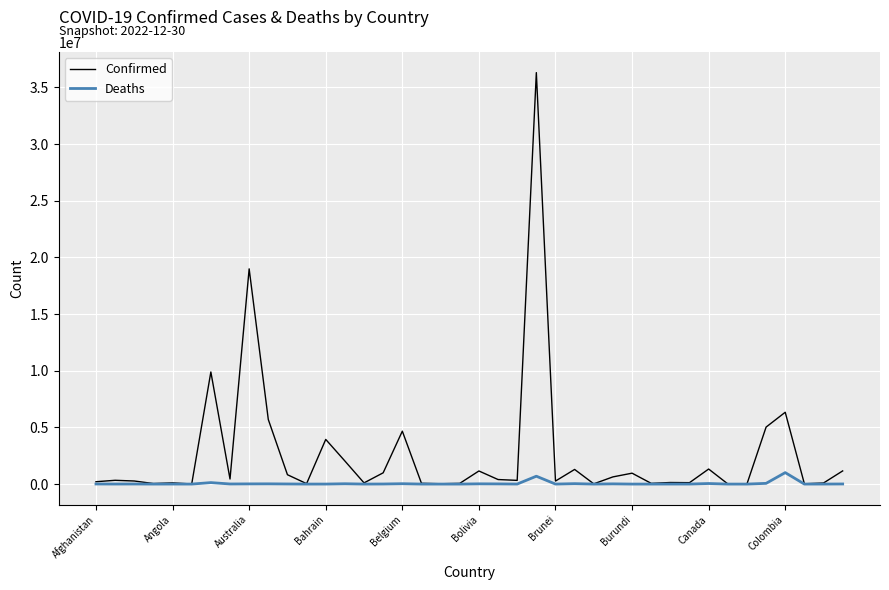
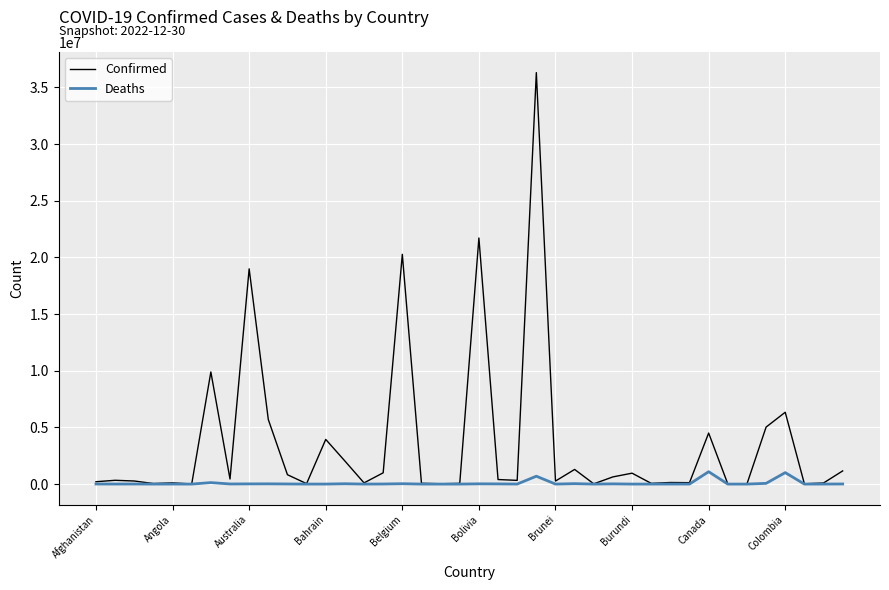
  {
    "Confirmed": {
      "Australia": 19000000,
      "Bahrain": 3900000,
-     "Belgium": 4700000,
-     "Bolivia": 1200000,
+     "Belgium": 20300000,
+     "Bolivia": 21700000,
      "Brunei": 300000,
      "Burundi": 1000000,
-     "Canada": 1300000,
+     "Canada": 4500000,
      "Colombia": 6300000
    },
    "Deaths": {
      "Australia": 0,
      "Bahrain": 0,
      "Belgium": 0,
      "Bolivia": 0,
      "Brunei": 0,
      "Burundi": 0,
-     "Canada": 0,
+     "Canada": 1100000,
      "Colombia": 1000000
    }
  }
